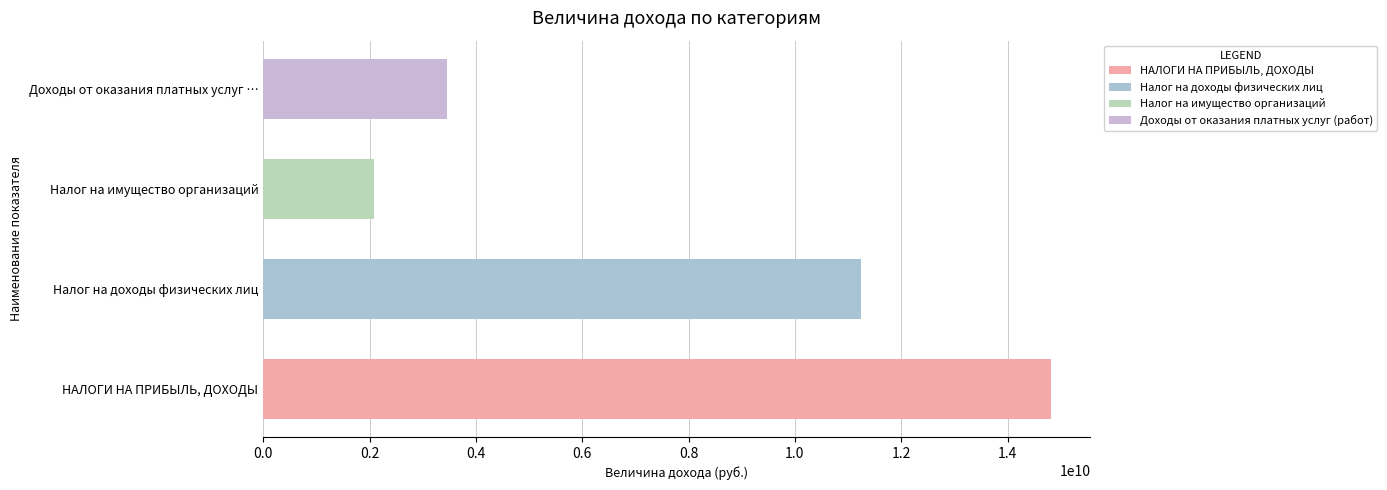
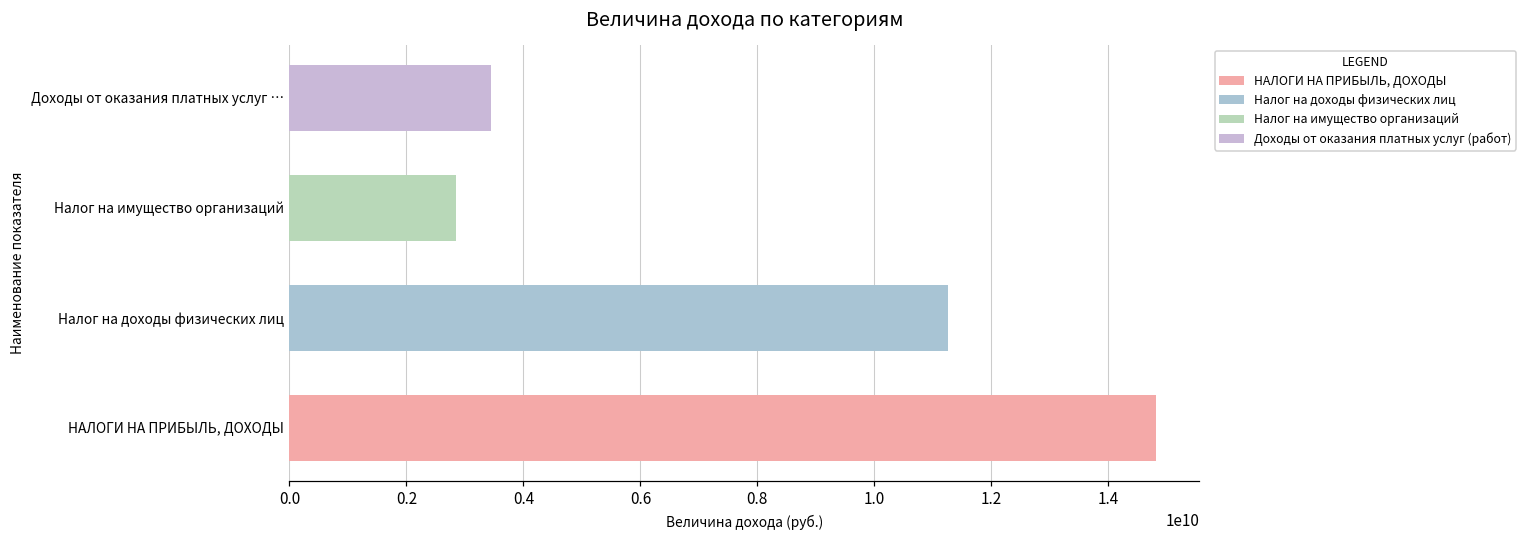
  {
    "Доходы от оказания платных услуг …": 3500000000,
-   "Налог на имущество организаций": 2100000000,
+   "Налог на имущество организаций": 2900000000,
    "Налог на доходы физических лиц": 11300000000,
    "НАЛОГИ НА ПРИБЫЛЬ, ДОХОДЫ": 14800000000
  }
